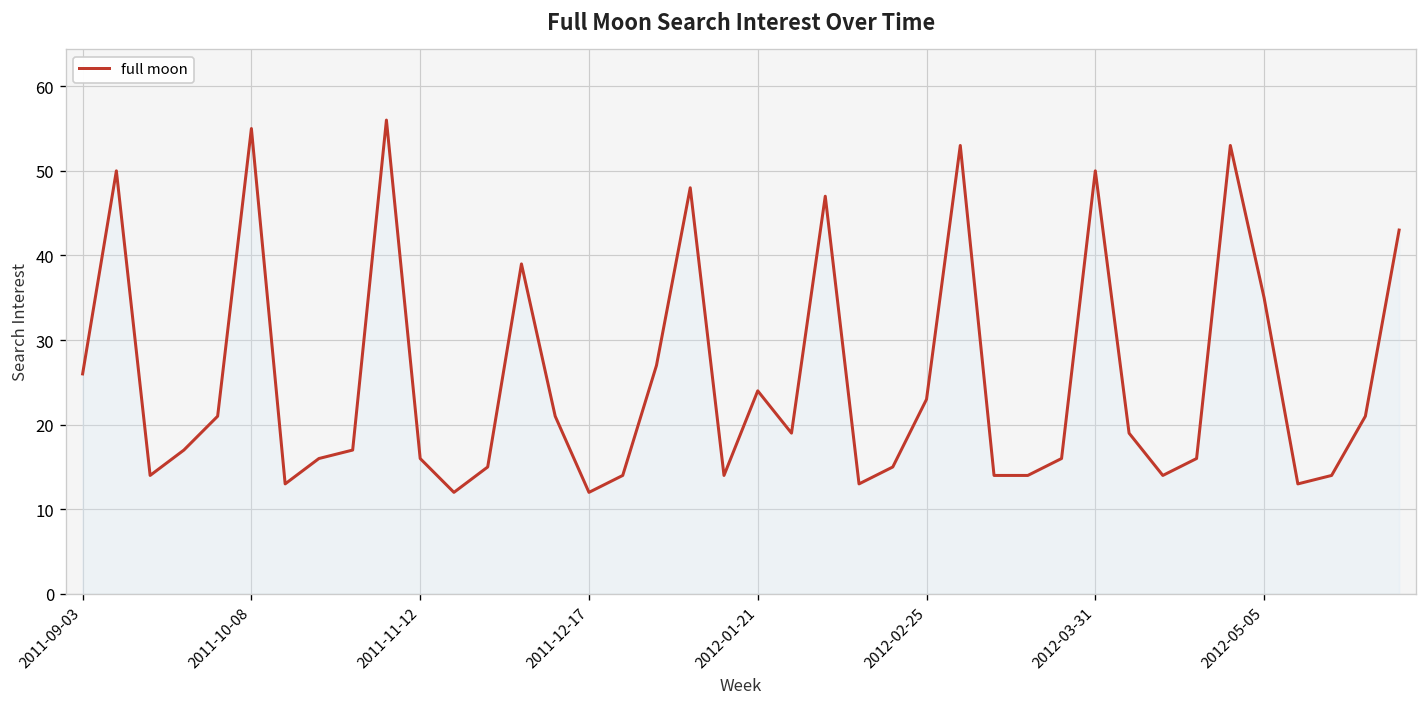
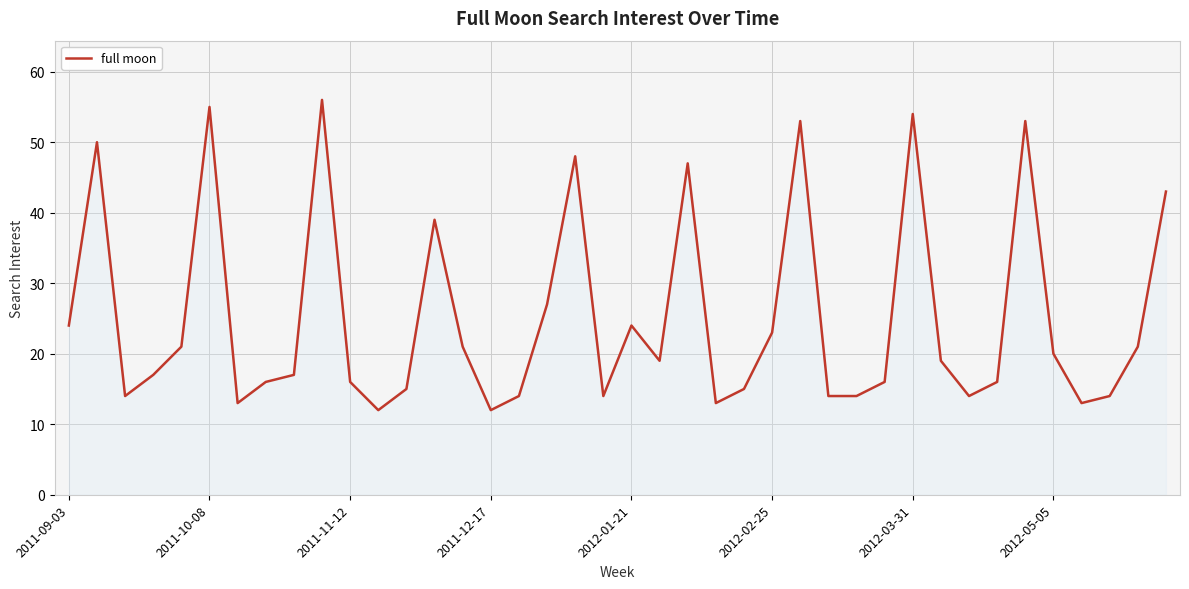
  {
-   "2011-09-03": 26,
+   "2011-09-03": 24,
    "2011-10-08": 55,
    "2011-11-12": 16,
    "2011-12-17": 12,
    "2012-01-21": 24,
    "2012-02-25": 23,
-   "2012-03-31": 50,
-   "2012-05-05": 35
+   "2012-03-31": 54,
+   "2012-05-05": 20
  }
